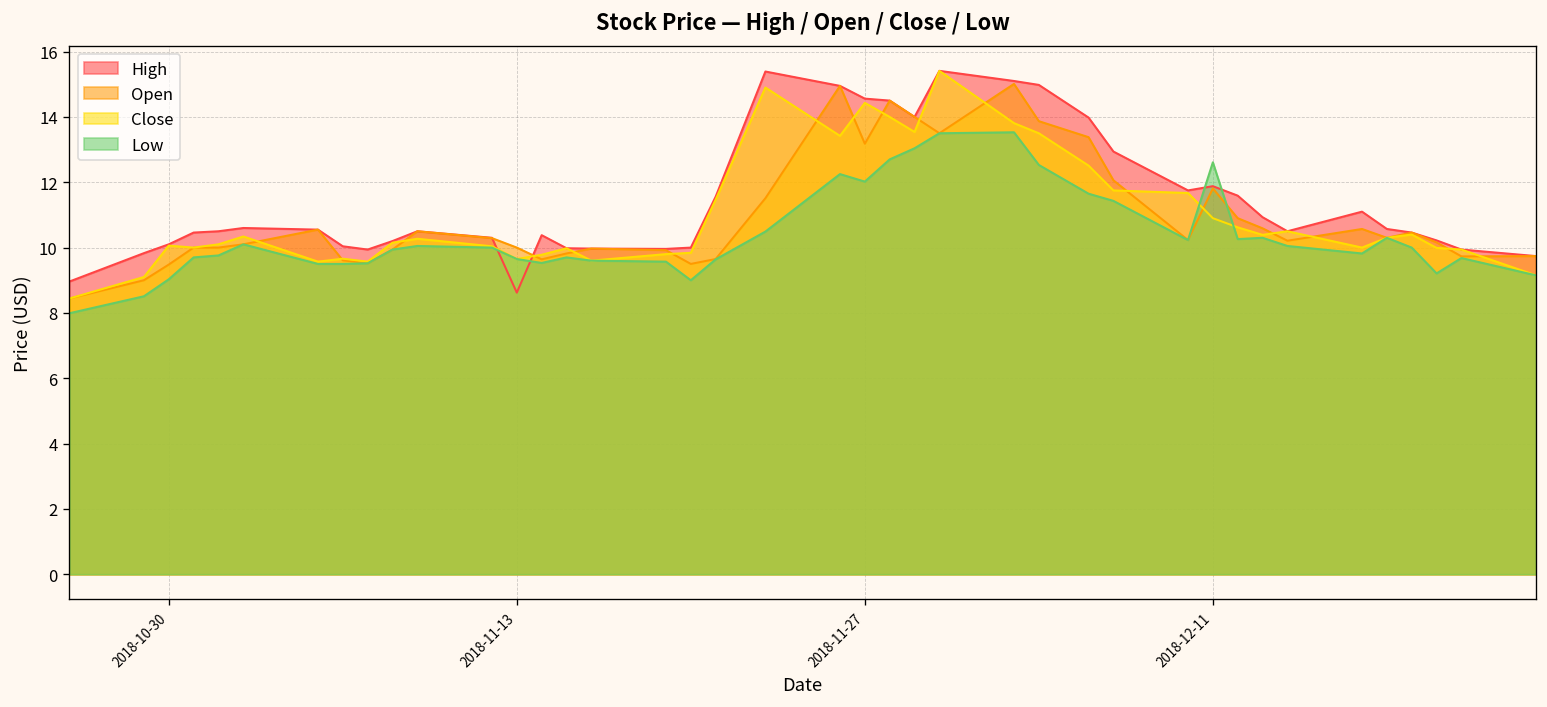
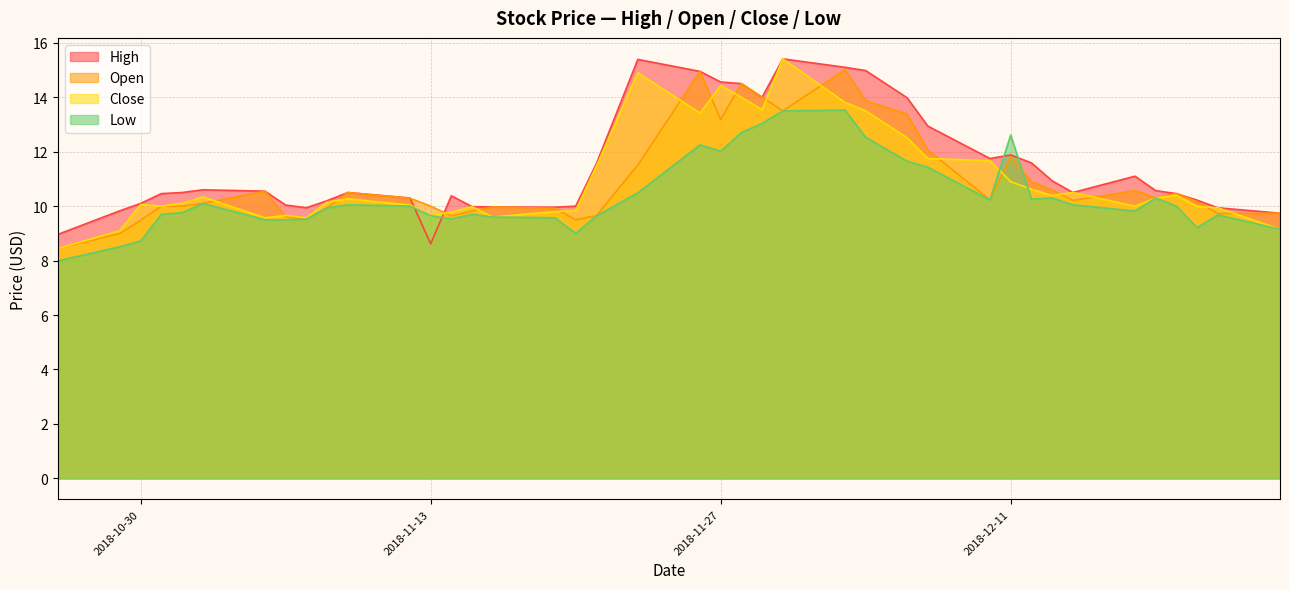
  {
    "High": {
      "2018-11-13": 8.6,
      "2018-11-27": 14.6
    },
    "Low": {
-     "2018-10-30": 9.0,
+     "2018-10-30": 8.7,
      "2018-11-27": 12.0,
      "2018-12-11": 12.6
    }
  }
